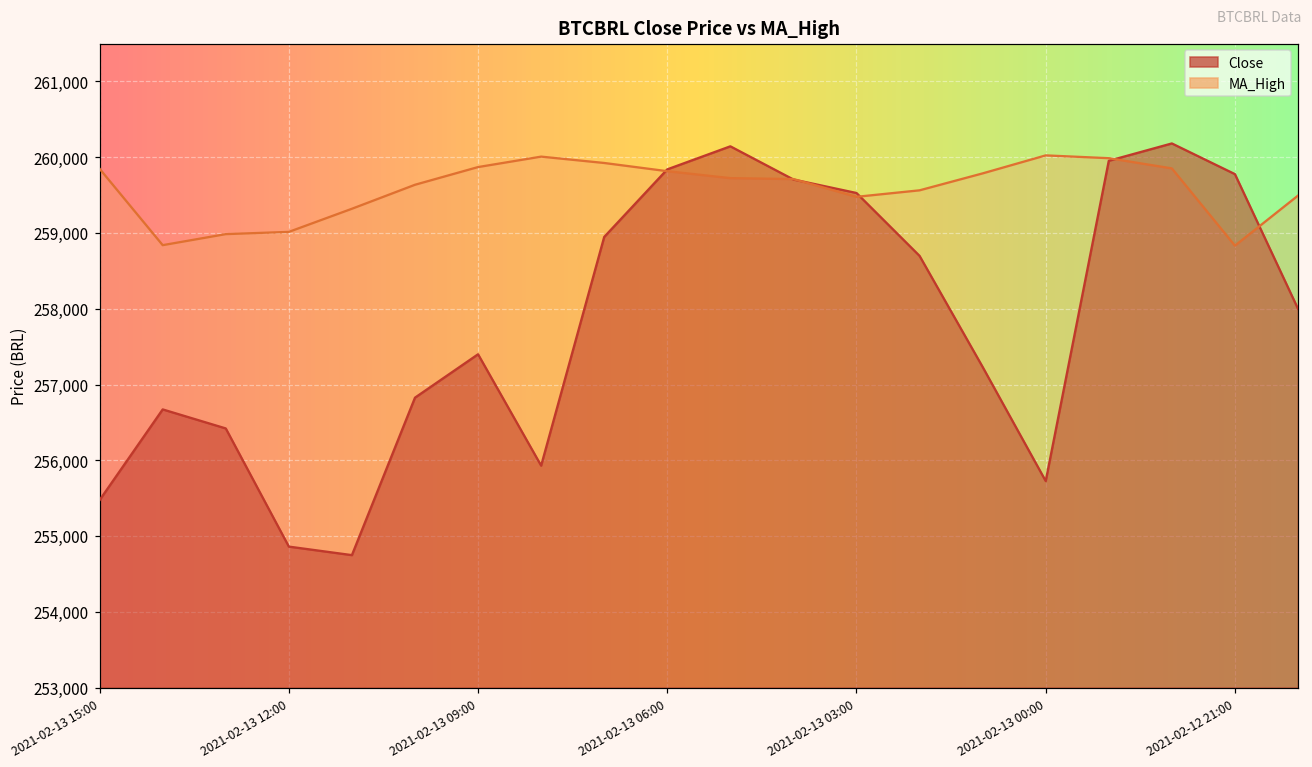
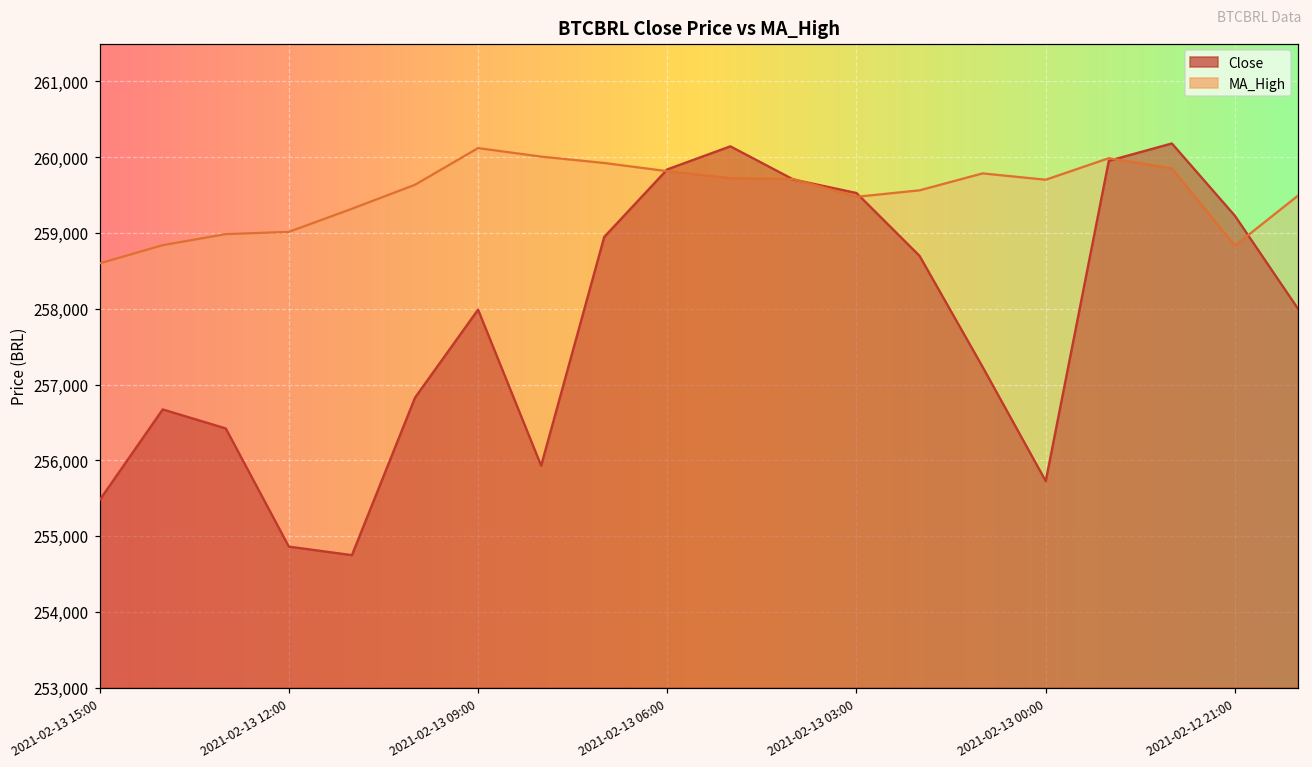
  {
    "Close": {
      "2021-02-13 15:00": "255,500",
      "2021-02-13 12:00": "254,900",
-     "2021-02-13 09:00": "257,400",
+     "2021-02-13 09:00": "258,000",
      "2021-02-13 03:00": "259,500",
      "2021-02-13 00:00": "255,700",
-     "2021-02-12 21:00": "259,800"
+     "2021-02-12 21:00": "259,200"
    },
    "MA_High": {
-     "2021-02-13 15:00": "259,800",
+     "2021-02-13 15:00": "258,600",
      "2021-02-13 12:00": "259,000",
-     "2021-02-13 09:00": "259,900",
+     "2021-02-13 09:00": "260,100",
      "2021-02-13 03:00": "259,500",
-     "2021-02-13 00:00": "260,000",
+     "2021-02-13 00:00": "259,700",
      "2021-02-12 21:00": "258,800"
    }
  }
